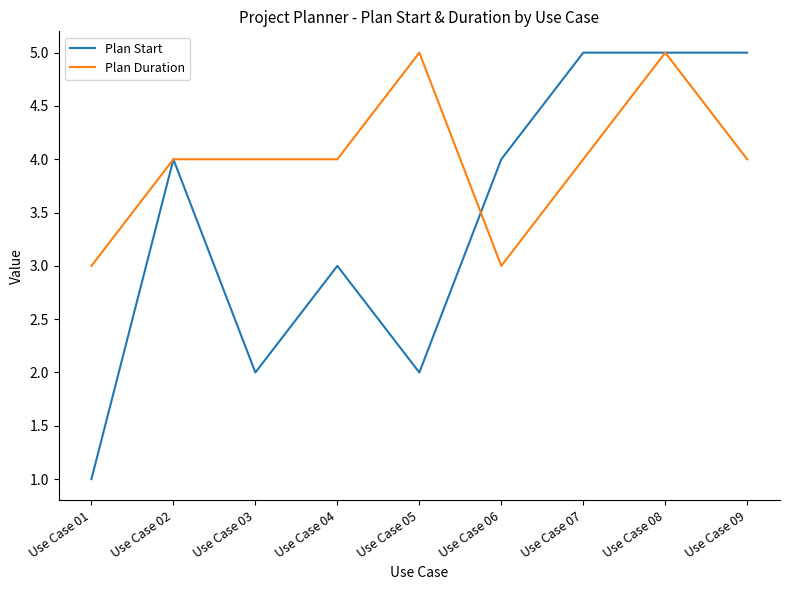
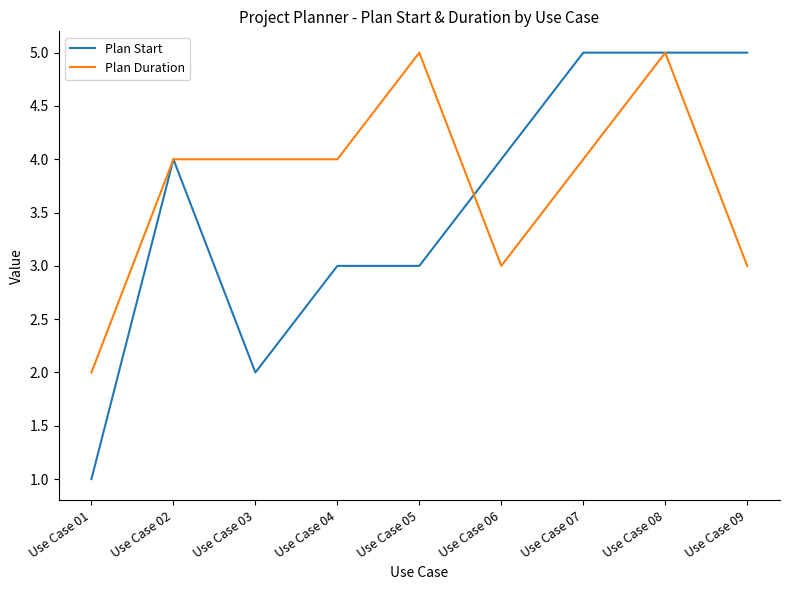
  {
    "Plan Start": {
      "Use Case 01": 1,
      "Use Case 03": 2,
      "Use Case 04": 3,
-     "Use Case 05": 2,
+     "Use Case 05": 3,
      "Use Case 06": 4,
      "Use Case 07": 5,
      "Use Case 09": 5
    },
    "Plan Duration": {
-     "Use Case 01": 3,
+     "Use Case 01": 2,
      "Use Case 03": 4,
      "Use Case 04": 4,
      "Use Case 05": 5,
      "Use Case 06": 3,
      "Use Case 07": 4,
-     "Use Case 09": 4
+     "Use Case 09": 3
    }
  }
